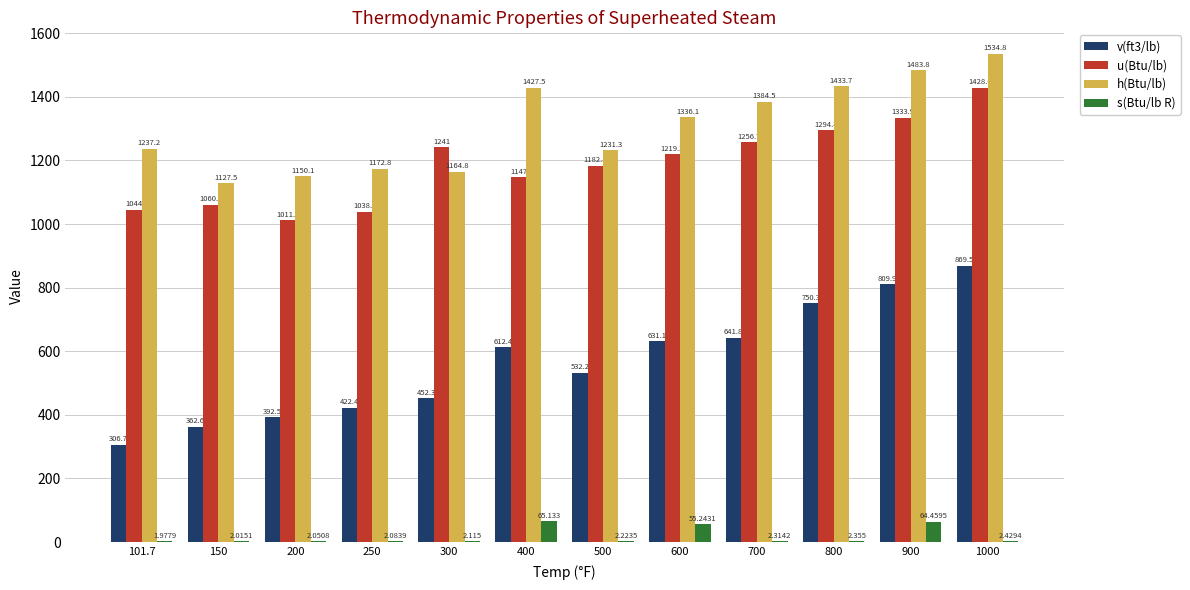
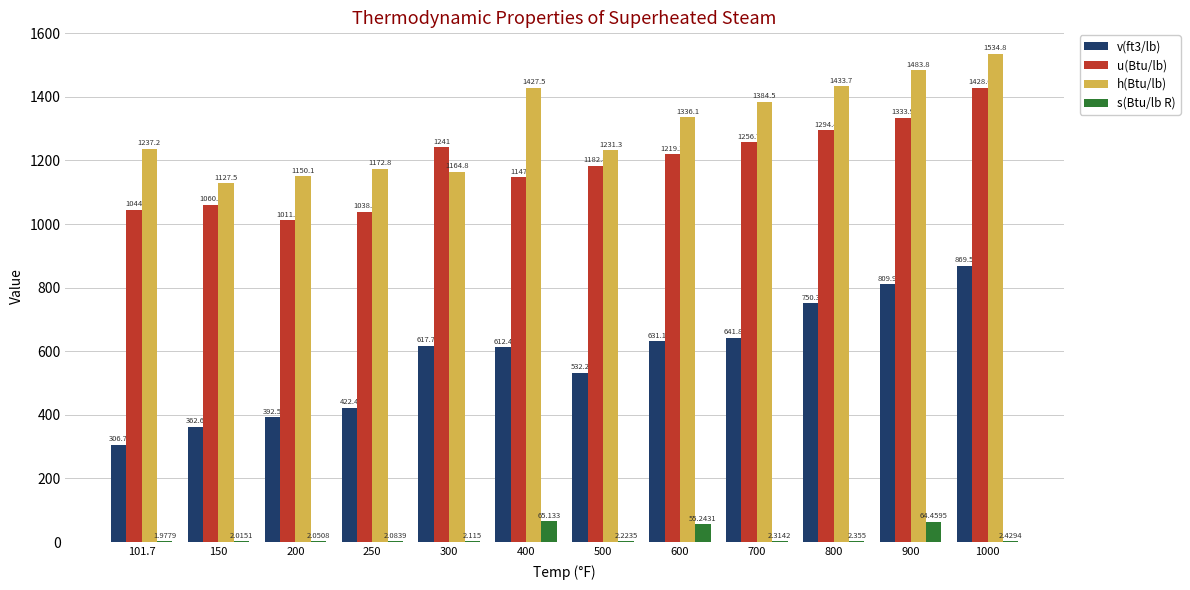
  {
    "v(ft3/lb)": {
      "101.7": 306.7,
      "150": 362.6,
      "200": 392.5,
      "250": 422.4,
-     "300": 452.3,
+     "300": 617.7,
      "400": 612.4,
      "500": 532.2,
      "600": 631.1,
      "700": 641.8,
      "800": 750.3,
      "900": 809.9,
      "1000": 869.5
    },
    "u(Btu/lb)": {
      "101.7": 1044,
      "150": 1060.4,
      "200": 1011.4,
      "250": 1038.6,
      "300": 1241,
      "400": 1147,
      "500": 1182.8,
      "600": 1219.3,
      "700": 1256.7,
      "800": 1294.4,
      "900": 1333.9,
      "1000": 1428.6
    },
    "h(Btu/lb)": {
      "101.7": 1237.2,
      "150": 1127.5,
      "200": 1150.1,
      "250": 1172.8,
      "300": 1164.8,
      "400": 1427.5,
      "500": 1231.3,
      "600": 1336.1,
      "700": 1384.5,
      "800": 1433.7,
      "900": 1483.8,
      "1000": 1534.8
    },
    "s(Btu/lb R)": {
      "101.7": 1.9779,
      "150": 2.0151,
      "200": 2.0508,
      "250": 2.0839,
      "300": 2.115,
      "400": 65.133,
      "500": 2.2235,
      "600": 55.2431,
      "700": 2.3142,
      "800": 2.355,
      "900": 64.4595,
      "1000": 2.4294
    }
  }
